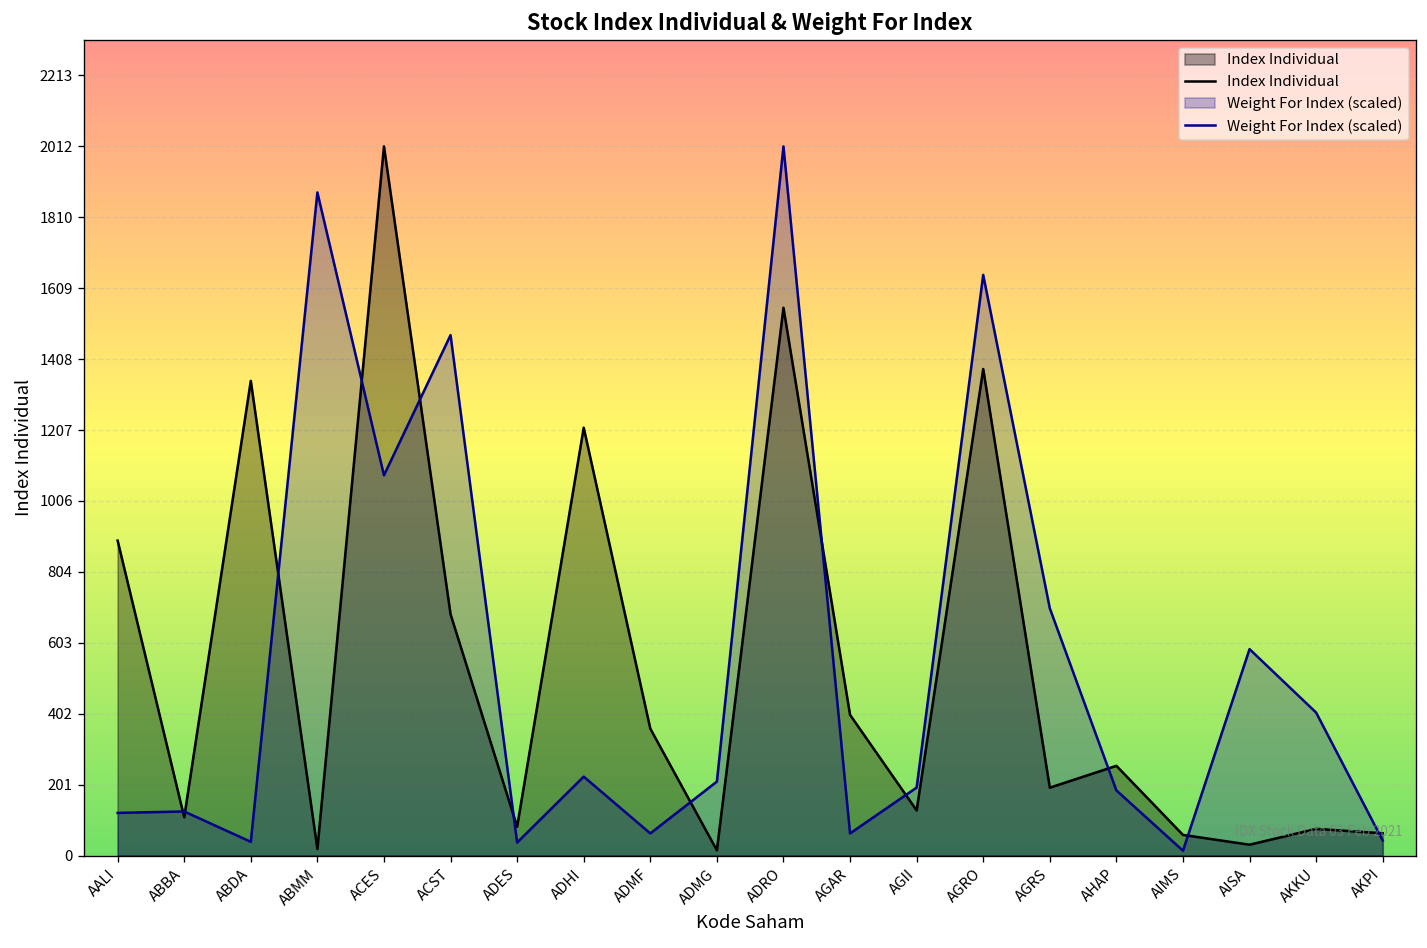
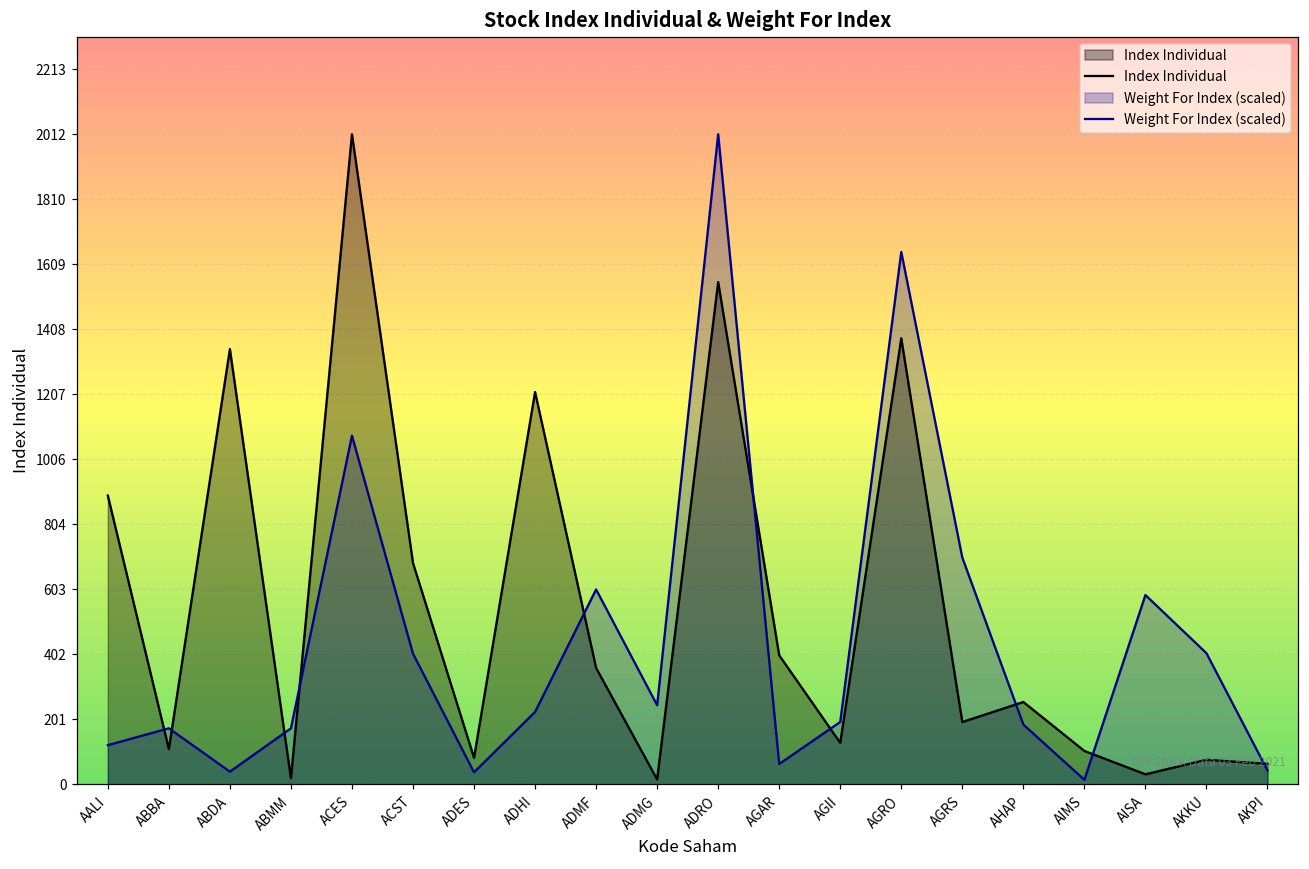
  {
    "Index Individual": {
      "AALI": 890,
      "ABBA": 110,
      "ABDA": 1350,
      "ABMM": 20,
      "ACES": 2010,
      "ACST": 680,
      "ADES": 80,
      "ADHI": 1210,
      "ADMF": 360,
      "ADMG": 10,
      "ADRO": 1550,
      "AGAR": 400,
      "AGII": 130,
      "AGRO": 1380,
      "AGRS": 190,
      "AHAP": 250,
-     "AIMS": 60,
+     "AIMS": 100,
      "AISA": 30
    },
    "Weight For Index (scaled)": {
      "AALI": 120,
-     "ABBA": 130,
+     "ABBA": 170,
      "ABDA": 40,
-     "ABMM": 1880,
+     "ABMM": 170,
      "ACES": 1080,
-     "ACST": 1480,
+     "ACST": 400,
      "ADES": 40,
      "ADHI": 220,
-     "ADMF": 60,
-     "ADMG": 210,
+     "ADMF": 600,
+     "ADMG": 240,
      "ADRO": 2010,
      "AGAR": 60,
      "AGII": 190,
      "AGRO": 1650,
      "AGRS": 700,
      "AHAP": 180,
      "AIMS": 10,
      "AISA": 590,
      "AKKU": 410,
      "AKPI": 40
    }
  }
